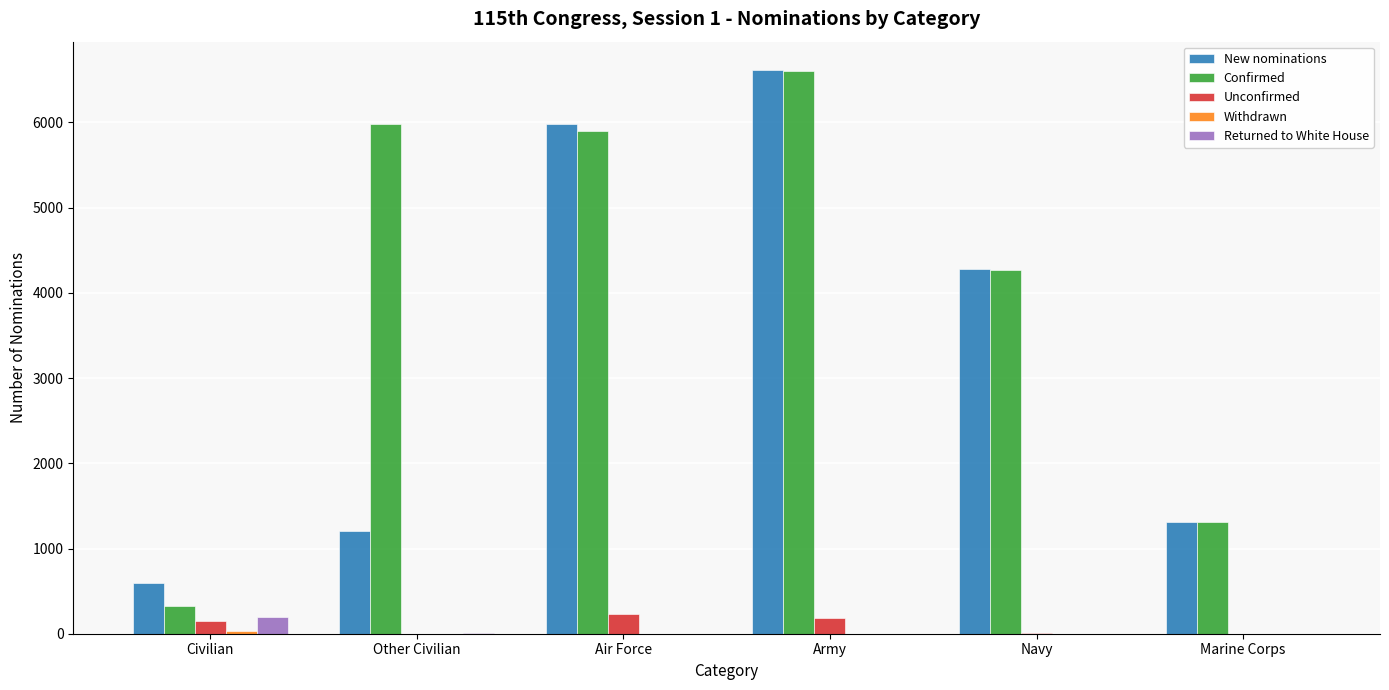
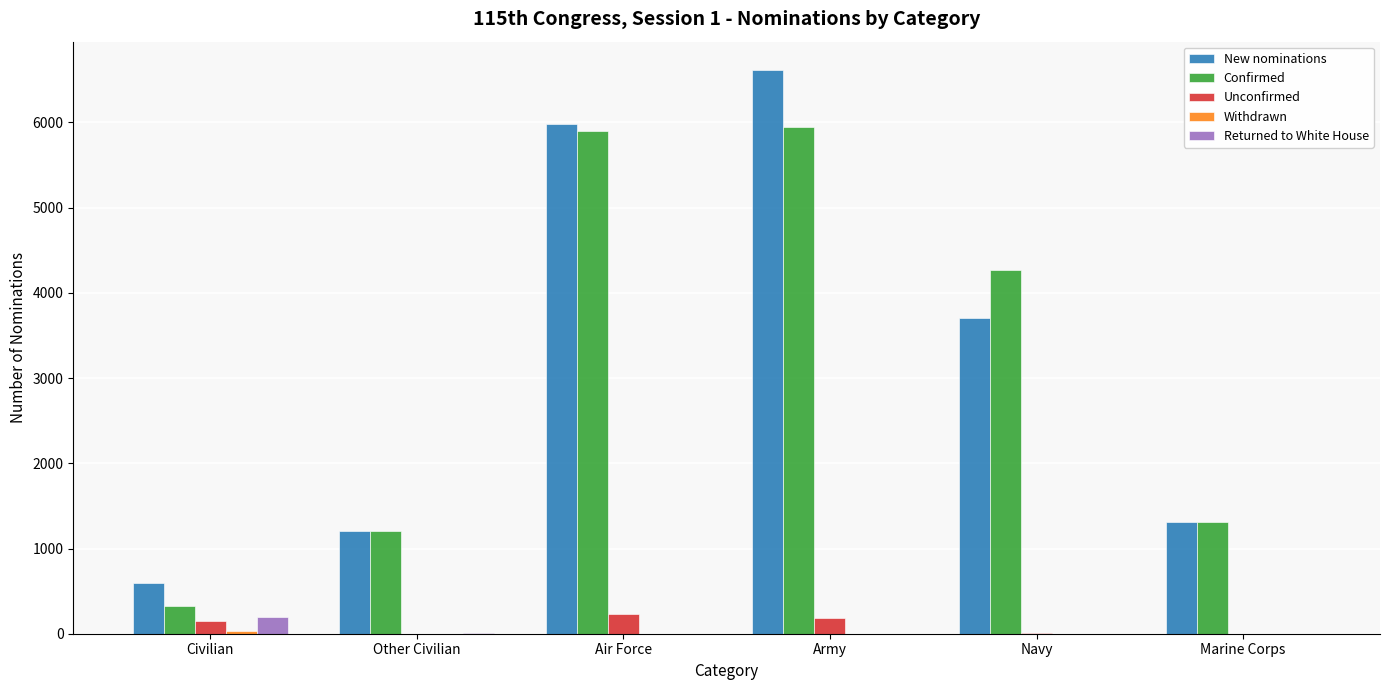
  {
    "New nominations": {
      "Civilian": 600,
      "Other Civilian": 1200,
      "Air Force": 6000,
      "Army": 6600,
-     "Navy": 4300,
+     "Navy": 3700,
      "Marine Corps": 1300
    },
    "Confirmed": {
      "Civilian": 300,
-     "Other Civilian": 6000,
+     "Other Civilian": 1200,
      "Air Force": 5900,
-     "Army": 6600,
+     "Army": 5900,
      "Navy": 4300,
      "Marine Corps": 1300
    },
    "Unconfirmed": {
      "Civilian": 100,
      "Air Force": 200,
      "Army": 200,
      "Marine Corps": 0
    },
    "Withdrawn": {
      "Civilian": 0,
      "Other Civilian": 0,
      "Navy": 0,
      "Marine Corps": 0
    },
    "Returned to White House": {
      "Civilian": 200,
      "Army": 0,
      "Marine Corps": 0
    }
  }
